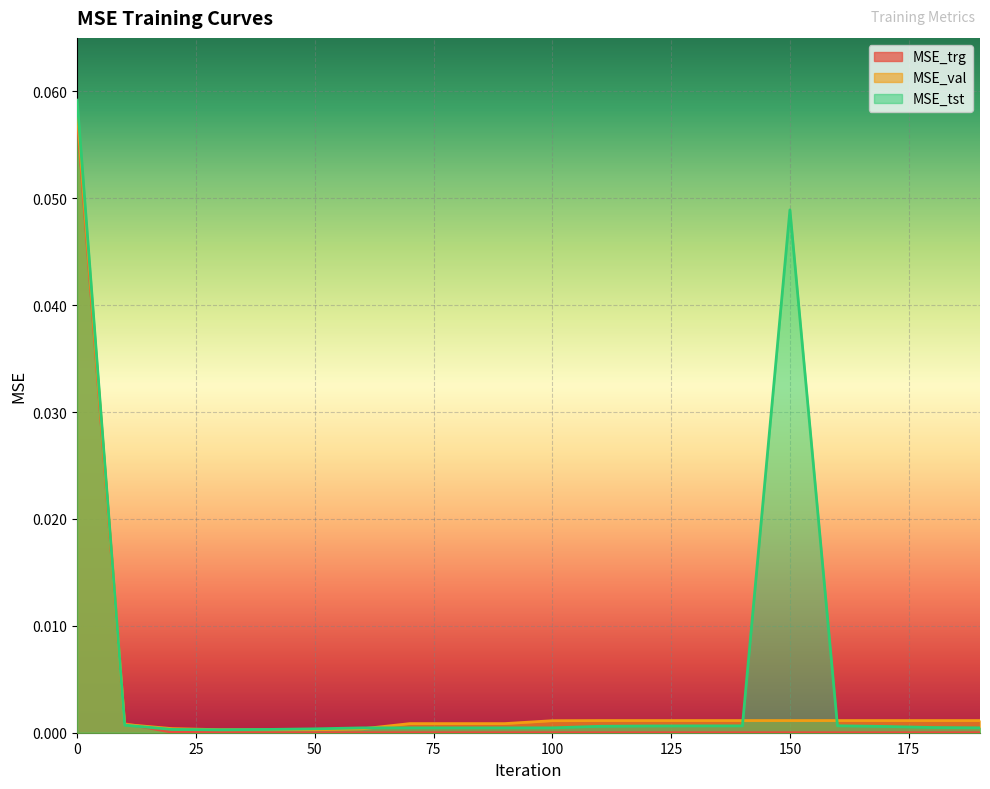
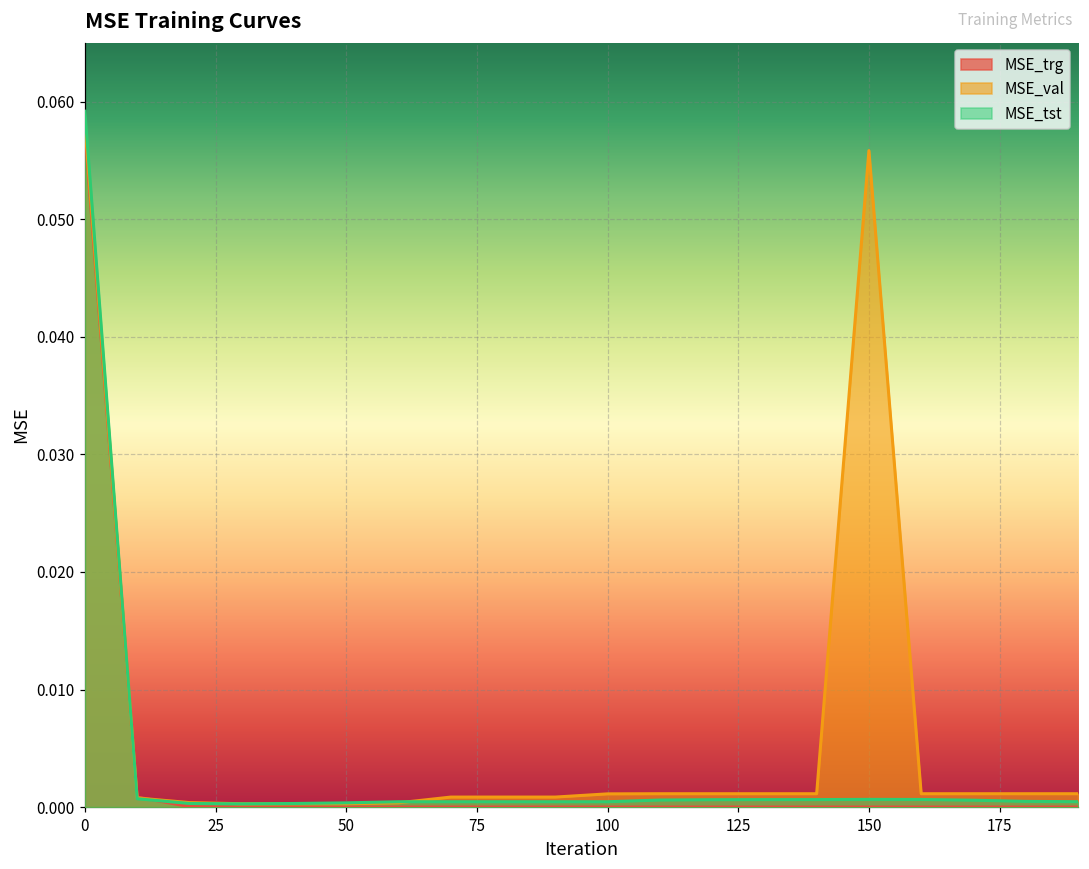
  {
    "MSE_trg": {
      "0": 0.0576,
      "50": 0.0000,
      "100": 0.0000,
      "150": 0.0000
    },
    "MSE_val": {
      "0": 0.0582,
      "100": 0.0011,
-     "150": 0.0011
+     "150": 0.0558
    },
    "MSE_tst": {
      "0": 0.0592,
      "100": 0.0005,
-     "150": 0.0489
+     "150": 0.0007
    }
  }
